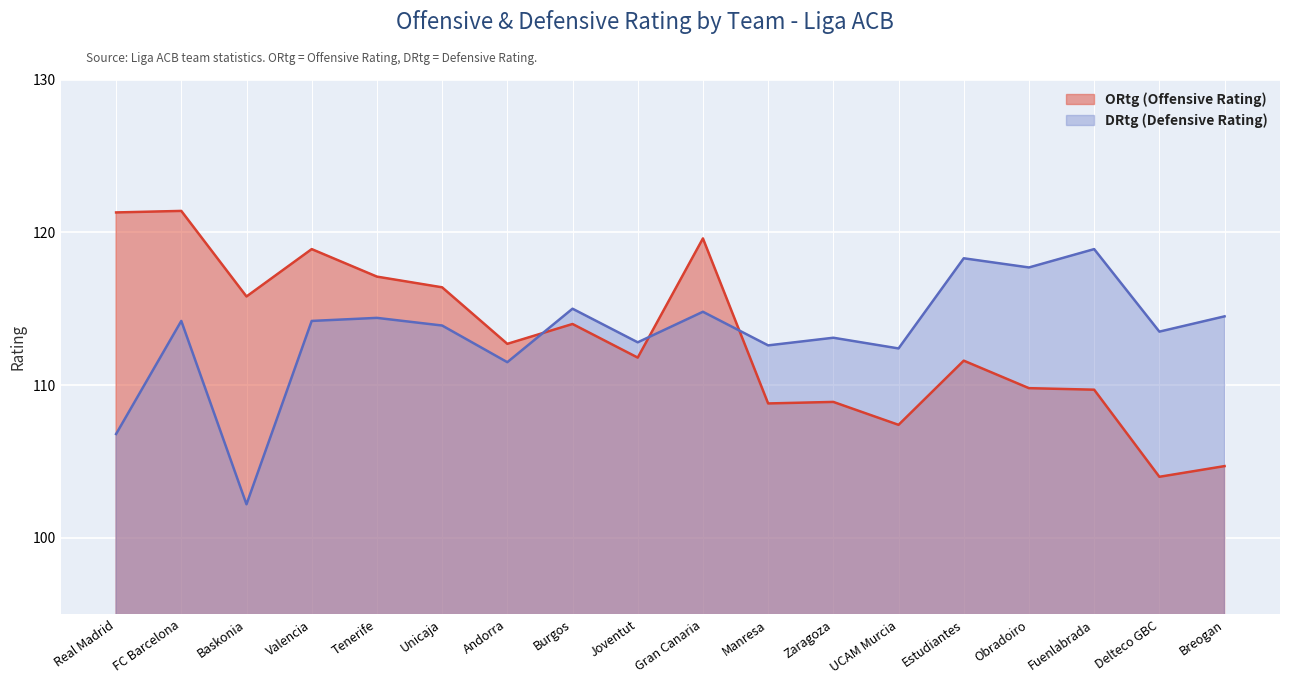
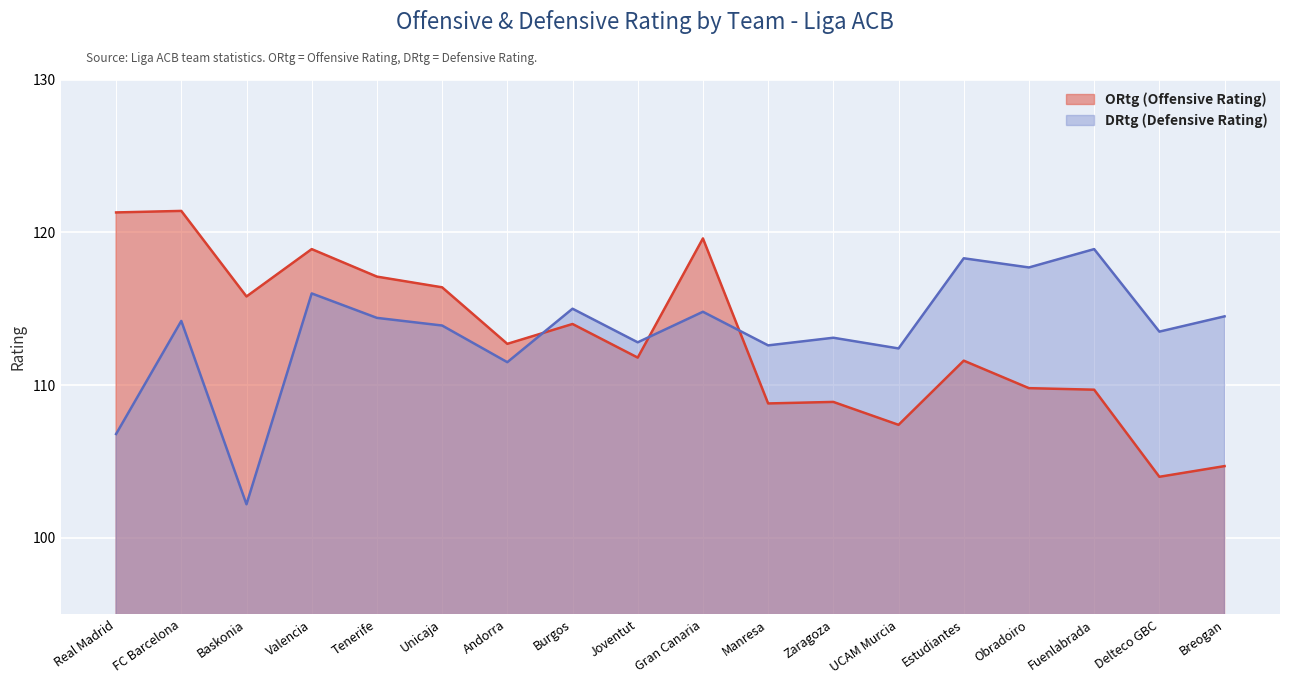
  {
    "ORtg (Offensive Rating)": {
      "Real Madrid": 121.3,
      "FC Barcelona": 121.4,
      "Baskonia": 115.8,
      "Valencia": 118.9,
      "Tenerife": 117.1,
      "Unicaja": 116.4,
      "Andorra": 112.7,
      "Burgos": 114.0,
      "Joventut": 111.8,
      "Gran Canaria": 119.6,
      "Manresa": 108.8,
      "Zaragoza": 108.9,
      "UCAM Murcia": 107.4,
      "Estudiantes": 111.6,
      "Obradoiro": 109.8,
      "Fuenlabrada": 109.7,
      "Delteco GBC": 104.0,
      "Breogan": 104.7
    },
    "DRtg (Defensive Rating)": {
      "Real Madrid": 106.8,
      "FC Barcelona": 114.2,
      "Baskonia": 102.2,
-     "Valencia": 114.2,
+     "Valencia": 116.0,
      "Tenerife": 114.4,
      "Unicaja": 113.9,
      "Andorra": 111.5,
      "Burgos": 115.0,
      "Joventut": 112.8,
      "Gran Canaria": 114.8,
      "Manresa": 112.6,
      "Zaragoza": 113.1,
      "UCAM Murcia": 112.4,
      "Estudiantes": 118.3,
      "Obradoiro": 117.7,
      "Fuenlabrada": 118.9,
      "Delteco GBC": 113.5,
      "Breogan": 114.5
    }
  }
